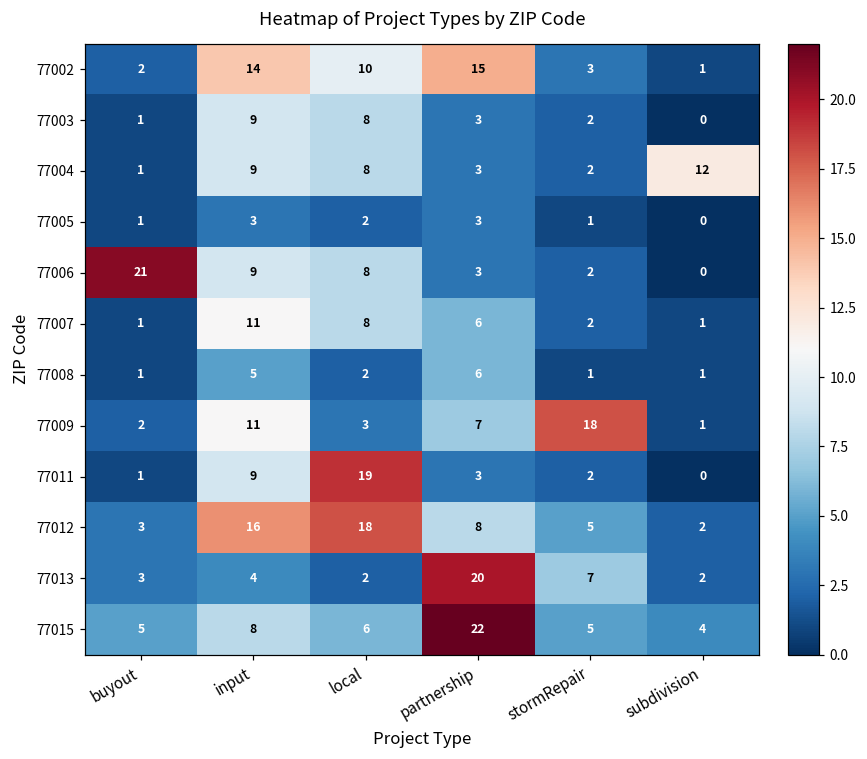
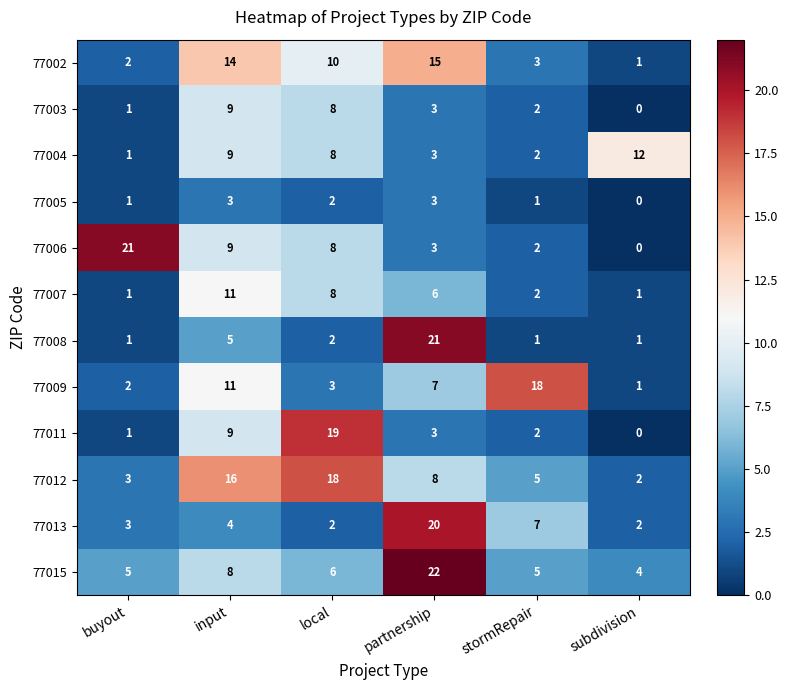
  {
    "77002": {
      "buyout": 2,
      "input": 14,
      "local": 10,
      "partnership": 15,
      "stormRepair": 3,
      "subdivision": 1
    },
    "77003": {
      "buyout": 1,
      "input": 9,
      "local": 8,
      "partnership": 3,
      "stormRepair": 2,
      "subdivision": 0
    },
    "77004": {
      "buyout": 1,
      "input": 9,
      "local": 8,
      "partnership": 3,
      "stormRepair": 2,
      "subdivision": 12
    },
    "77005": {
      "buyout": 1,
      "input": 3,
      "local": 2,
      "partnership": 3,
      "stormRepair": 1,
      "subdivision": 0
    },
    "77006": {
      "buyout": 21,
      "input": 9,
      "local": 8,
      "partnership": 3,
      "stormRepair": 2,
      "subdivision": 0
    },
    "77007": {
      "buyout": 1,
      "input": 11,
      "local": 8,
      "partnership": 6,
      "stormRepair": 2,
      "subdivision": 1
    },
    "77008": {
      "buyout": 1,
      "input": 5,
      "local": 2,
-     "partnership": 6,
+     "partnership": 21,
      "stormRepair": 1,
      "subdivision": 1
    },
    "77009": {
      "buyout": 2,
      "input": 11,
      "local": 3,
      "partnership": 7,
      "stormRepair": 18,
      "subdivision": 1
    },
    "77011": {
      "buyout": 1,
      "input": 9,
      "local": 19,
      "partnership": 3,
      "stormRepair": 2,
      "subdivision": 0
    },
    "77012": {
      "buyout": 3,
      "input": 16,
      "local": 18,
      "partnership": 8,
      "stormRepair": 5,
      "subdivision": 2
    },
    "77013": {
      "buyout": 3,
      "input": 4,
      "local": 2,
      "partnership": 20,
      "stormRepair": 7,
      "subdivision": 2
    },
    "77015": {
      "buyout": 5,
      "input": 8,
      "local": 6,
      "partnership": 22,
      "stormRepair": 5,
      "subdivision": 4
    }
  }
